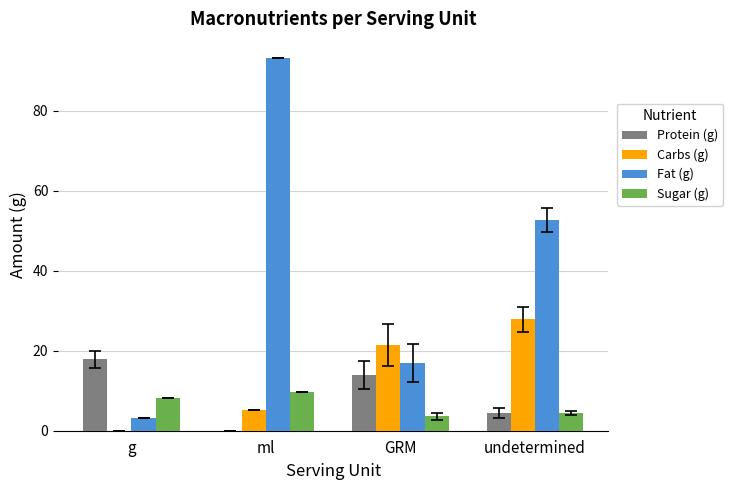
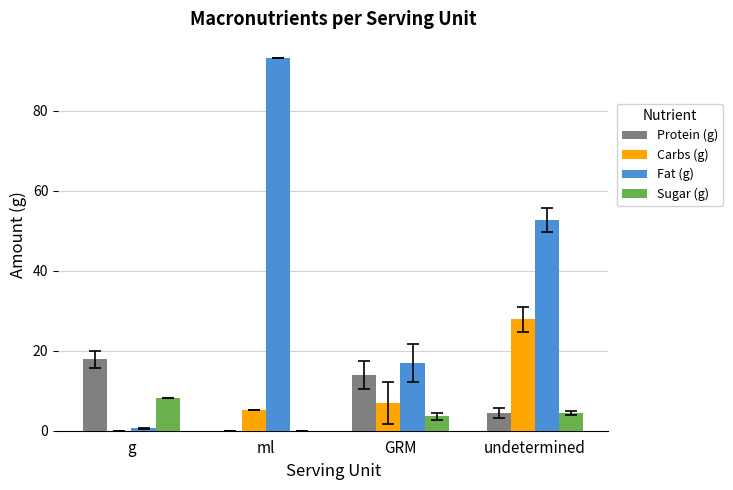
  {
    "Protein (g)": {
      "g": 18,
      "ml": 0,
      "GRM": 14,
      "undetermined": 4
    },
    "Carbs (g)": {
      "g": 0,
      "ml": 5,
-     "GRM": 21,
+     "GRM": 7,
      "undetermined": 28
    },
    "Fat (g)": {
-     "g": 3,
+     "g": 1,
      "ml": 93,
      "GRM": 17,
      "undetermined": 53
    },
    "Sugar (g)": {
      "g": 8,
-     "ml": 10,
+     "ml": 0,
      "GRM": 4,
      "undetermined": 4
    }
  }
